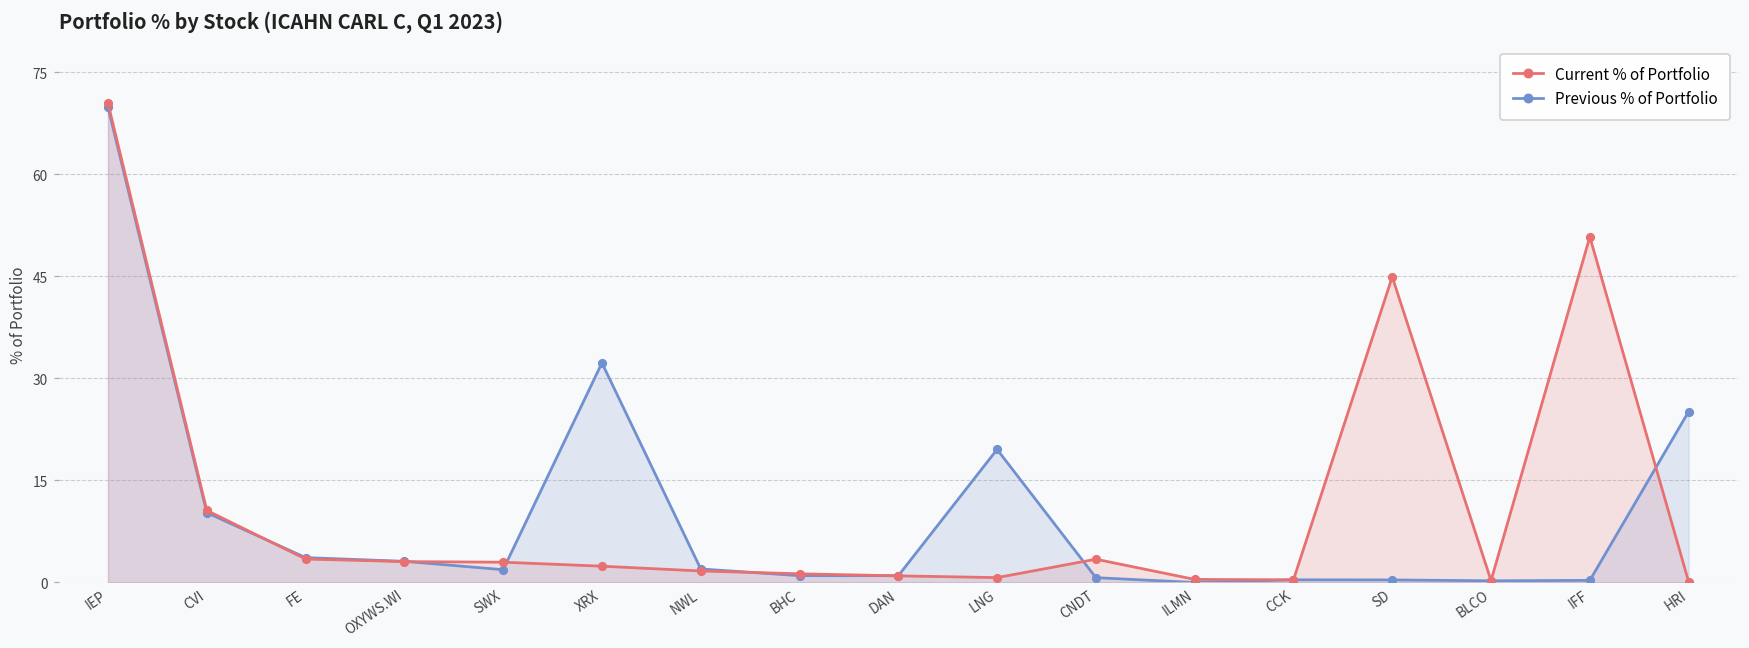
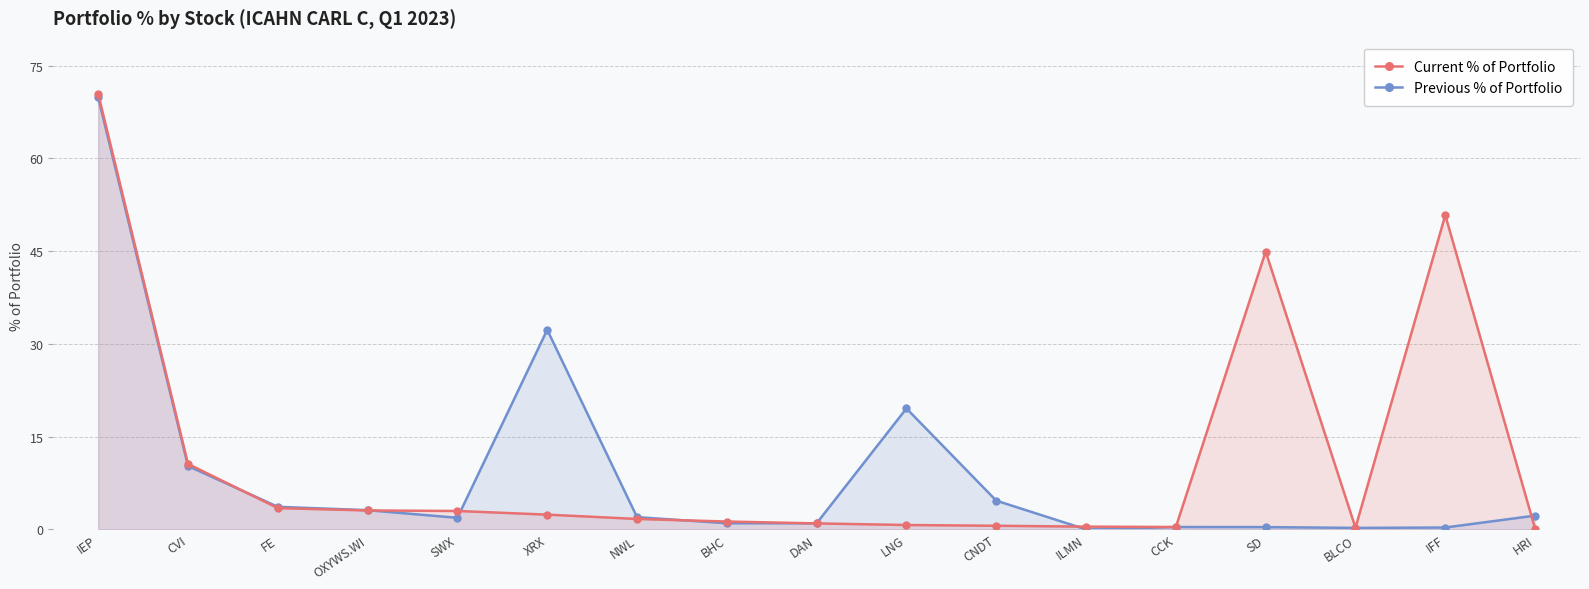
  {
    "Current % of Portfolio": {
      "IEP": 70,
      "SWX": 3,
      "XRX": 2,
      "LNG": 1,
-     "CNDT": 3,
+     "CNDT": 1,
      "ILMN": 0,
      "SD": 45,
      "IFF": 51,
      "HRI": 0
    },
    "Previous % of Portfolio": {
      "IEP": 70,
      "SWX": 2,
      "XRX": 32,
      "LNG": 20,
-     "CNDT": 1,
+     "CNDT": 5,
      "ILMN": 0,
      "SD": 0,
      "IFF": 0,
-     "HRI": 25
+     "HRI": 2
    }
  }
